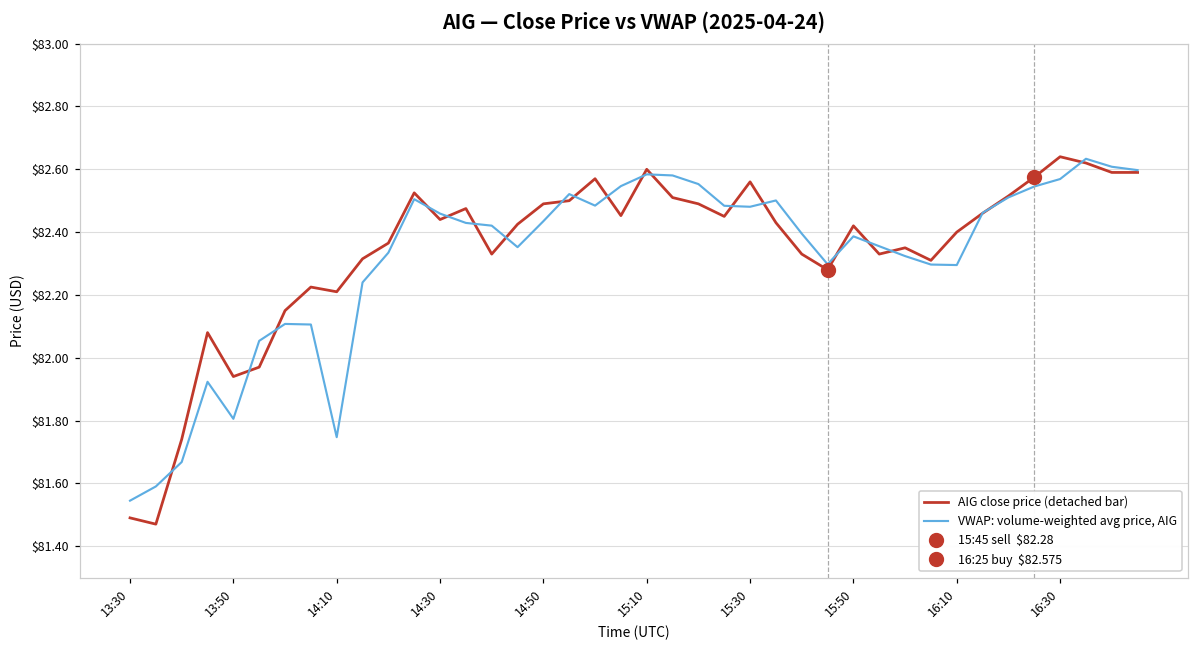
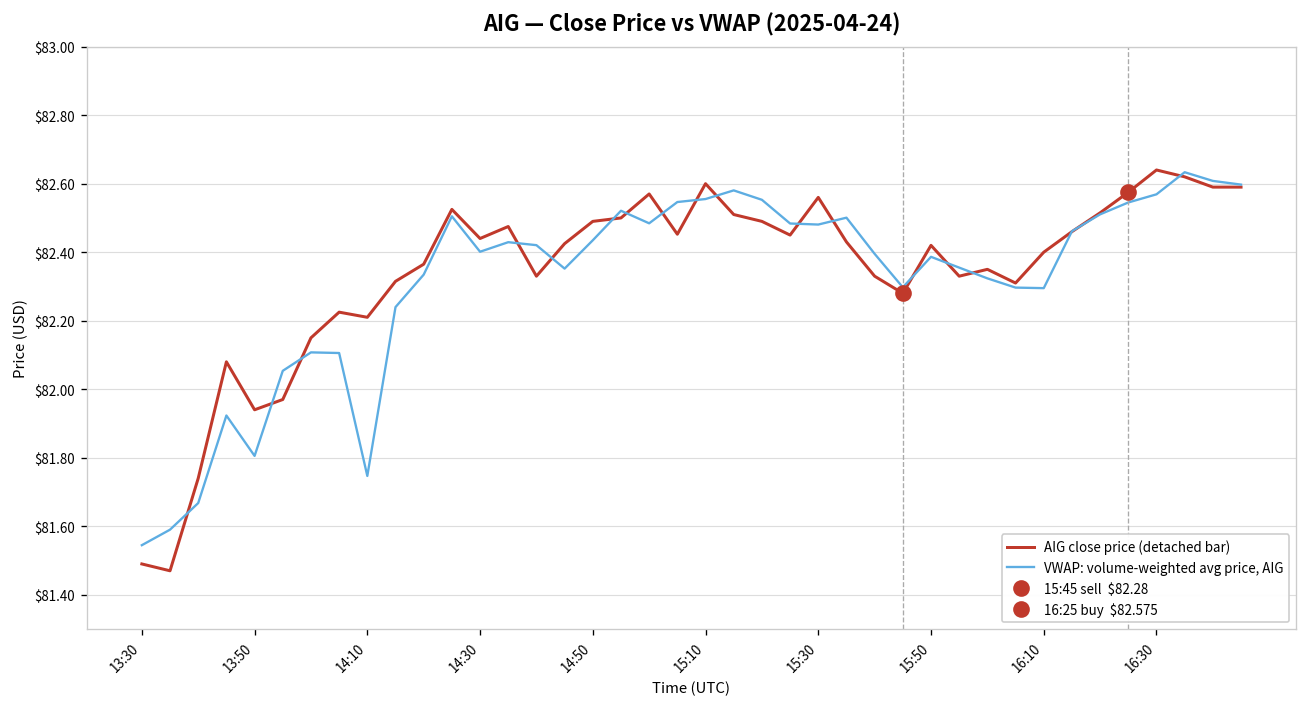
  {
    "VWAP: volume-weighted avg price, AIG": {
      "13:30": "$81.54",
      "13:50": "$81.81",
      "14:10": "$81.75",
-     "14:30": "$82.46",
+     "14:30": "$82.40",
      "14:50": "$82.43",
-     "15:10": "$82.58",
+     "15:10": "$82.56",
      "15:30": "$82.48",
      "15:50": "$82.39",
      "16:10": "$82.30",
      "16:30": "$82.57"
    }
  }
